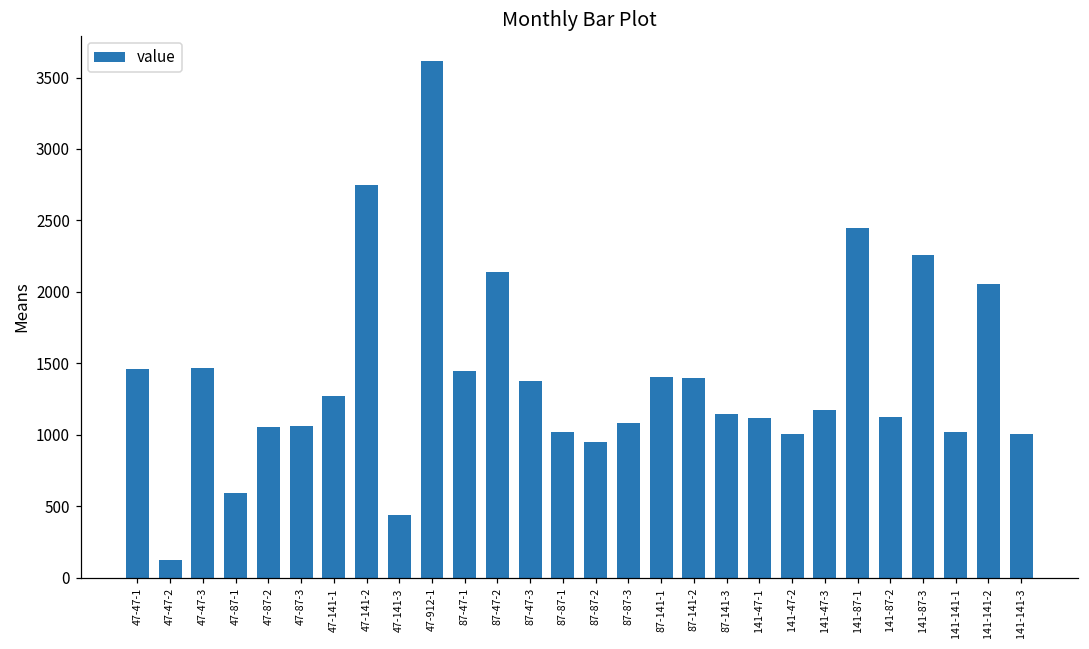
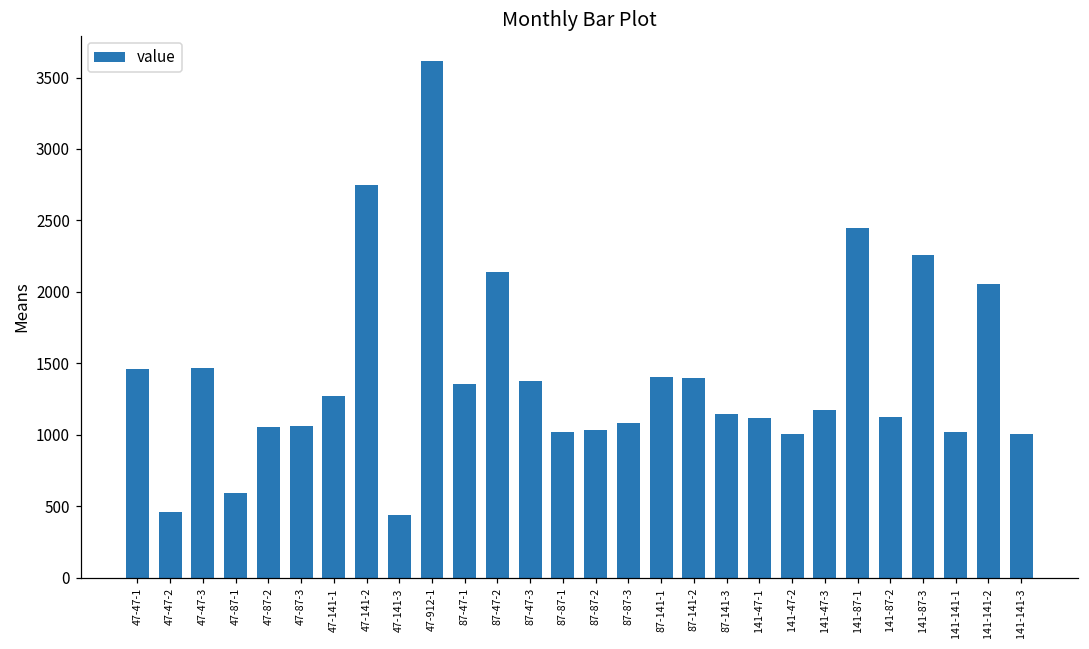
  {
    "47-47-1": 1460,
-   "47-47-2": 130,
+   "47-47-2": 460,
    "47-47-3": 1470,
    "47-87-1": 590,
    "47-87-2": 1050,
    "47-87-3": 1060,
    "47-141-1": 1270,
    "47-141-2": 2750,
    "47-141-3": 440,
    "47-912-1": 3610,
-   "87-47-1": 1440,
+   "87-47-1": 1350,
    "87-47-2": 2140,
    "87-47-3": 1370,
    "87-87-1": 1020,
-   "87-87-2": 950,
+   "87-87-2": 1040,
    "87-87-3": 1080,
    "87-141-1": 1410,
    "87-141-2": 1400,
    "87-141-3": 1150,
    "141-47-1": 1120,
    "141-47-2": 1010,
    "141-47-3": 1170,
    "141-87-1": 2450,
    "141-87-2": 1120,
    "141-87-3": 2260,
    "141-141-1": 1020,
    "141-141-2": 2060,
    "141-141-3": 1010
  }
